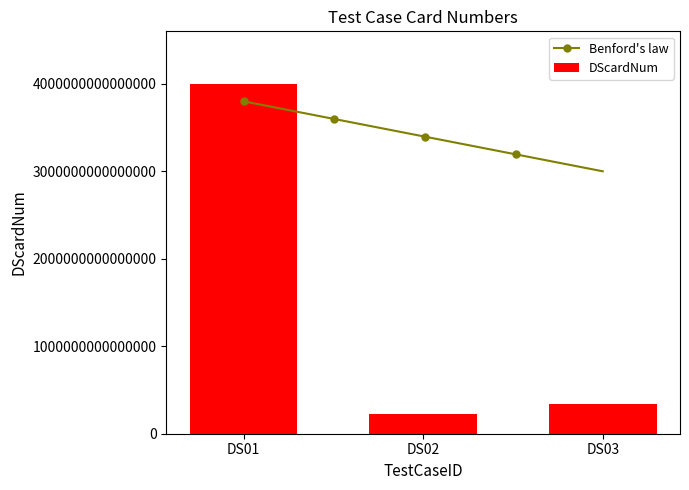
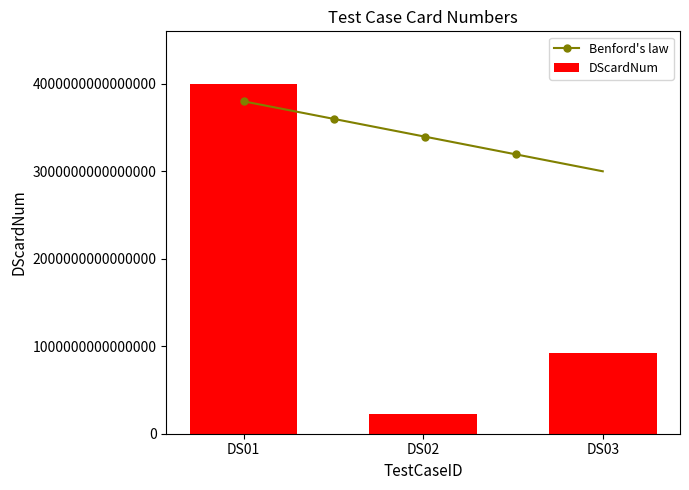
  {
    "Benford's law": {
      "DS01": 3800000000000000,
      "DS03": 3000000000000000
    },
    "DScardNum": {
      "DS01": 4000000000000000,
      "DS02": 200000000000000,
-     "DS03": 300000000000000
+     "DS03": 900000000000000
    }
  }
